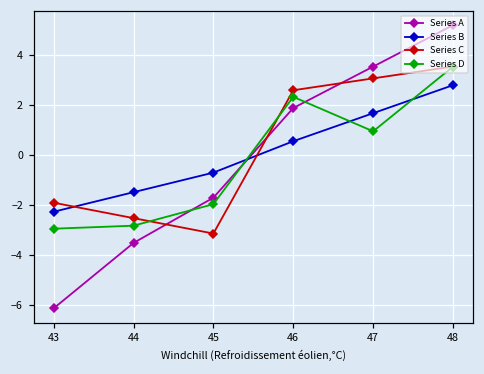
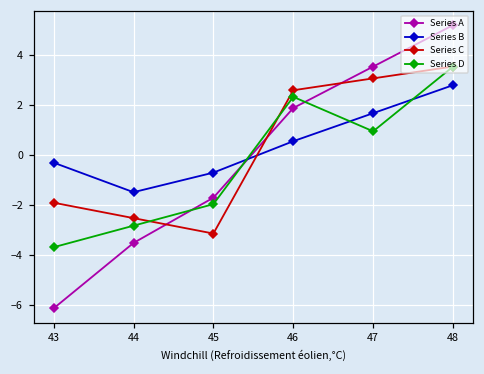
  {
    "Series A": {
      "43": -6.2,
      "44": -3.5,
      "45": -1.7,
      "46": 1.9,
      "47": 3.6
    },
    "Series B": {
-     "43": -2.3,
+     "43": -0.3,
      "44": -1.5,
      "45": -0.7,
      "46": 0.6,
      "47": 1.7,
      "48": 2.8
    },
    "Series C": {
      "43": -1.9,
      "44": -2.5,
      "45": -3.1,
      "46": 2.6,
      "47": 3.1
    },
    "Series D": {
-     "43": -3.0,
+     "43": -3.7,
      "44": -2.8,
      "45": -2.0,
      "46": 2.3,
      "47": 1.0
    }
  }
